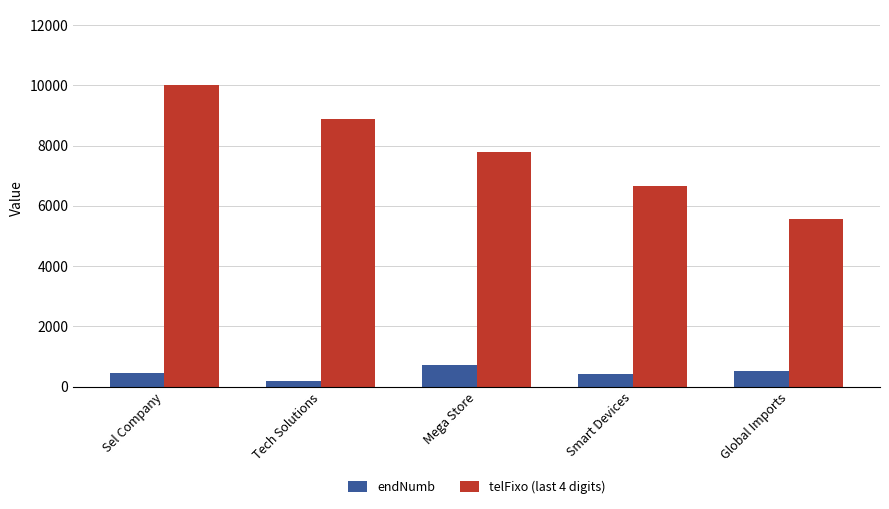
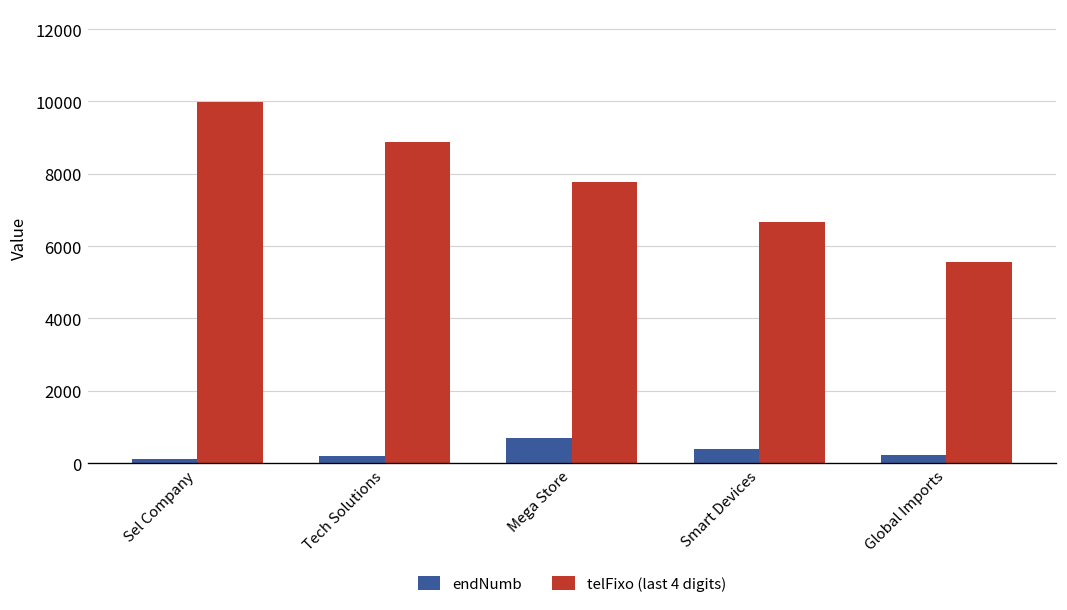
  {
    "endNumb": {
-     "Sel Company": 400,
+     "Sel Company": 100,
      "Tech Solutions": 200,
      "Mega Store": 700,
      "Smart Devices": 400,
-     "Global Imports": 500
+     "Global Imports": 200
    },
    "telFixo (last 4 digits)": {
      "Sel Company": 10000,
      "Tech Solutions": 8900,
      "Mega Store": 7800,
      "Smart Devices": 6700,
      "Global Imports": 5600
    }
  }
